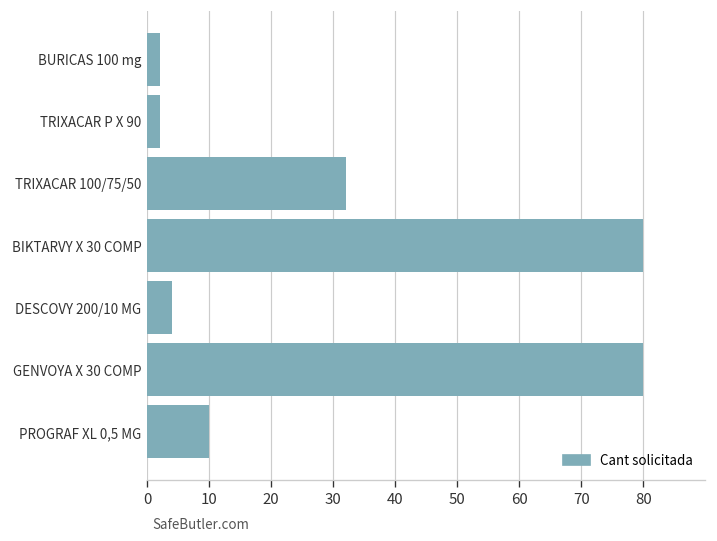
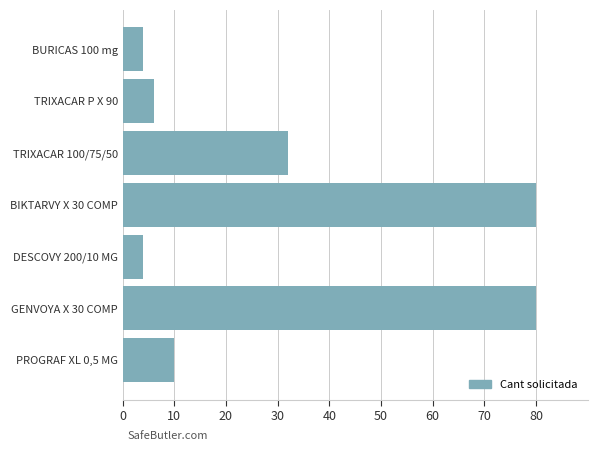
  {
-   "BURICAS 100 mg": 2,
-   "TRIXACAR P X 90": 2,
+   "BURICAS 100 mg": 4,
+   "TRIXACAR P X 90": 6,
    "TRIXACAR 100/75/50": 32,
    "BIKTARVY X 30 COMP": 80,
    "DESCOVY 200/10 MG": 4,
    "GENVOYA X 30 COMP": 80,
    "PROGRAF XL 0,5 MG": 10
  }
